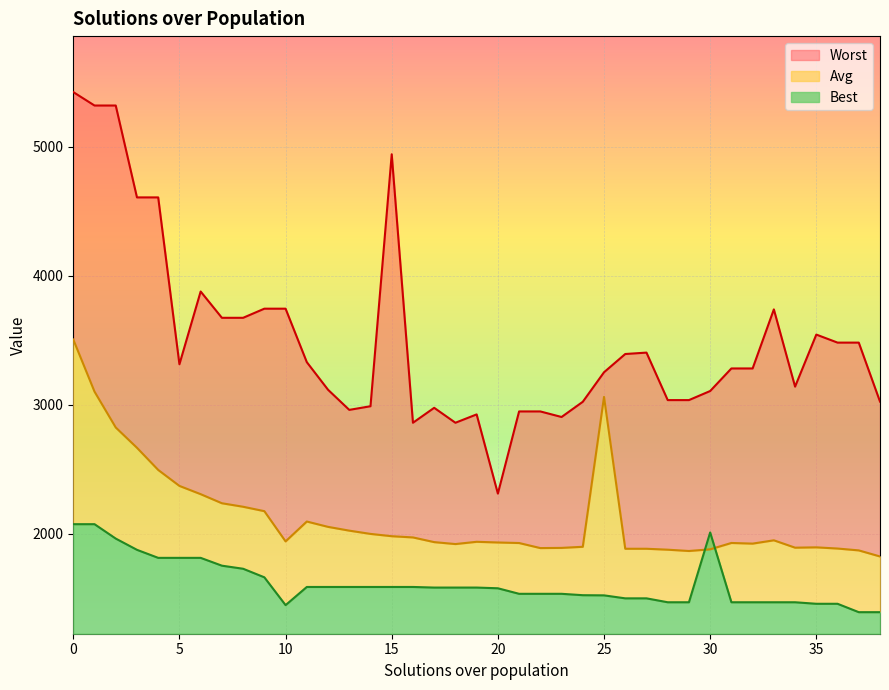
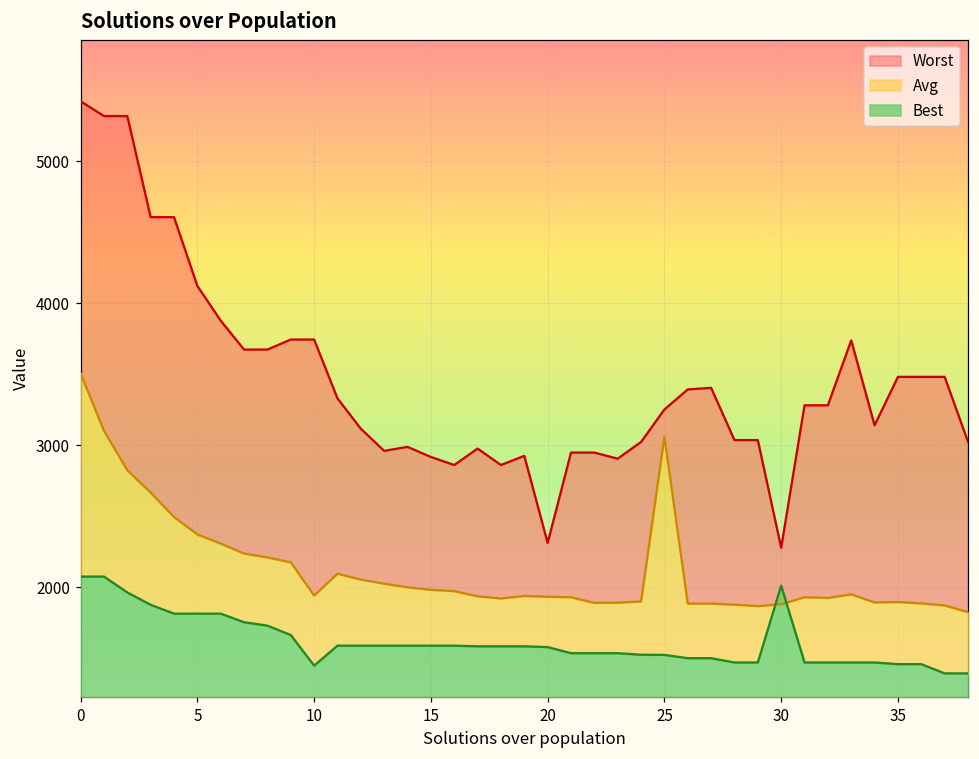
  {
    "Worst": {
      "0": 5420,
-     "5": 3310,
+     "5": 4120,
      "10": 3740,
-     "15": 4940,
+     "15": 2920,
      "20": 2310,
      "25": 3250,
-     "30": 3110,
-     "35": 3540
+     "30": 2280,
+     "35": 3480
    },
    "Best": {
      "0": 2070,
      "5": 1810,
      "10": 1450,
      "15": 1590,
      "20": 1580,
      "25": 1520,
      "35": 1460
    }
  }
